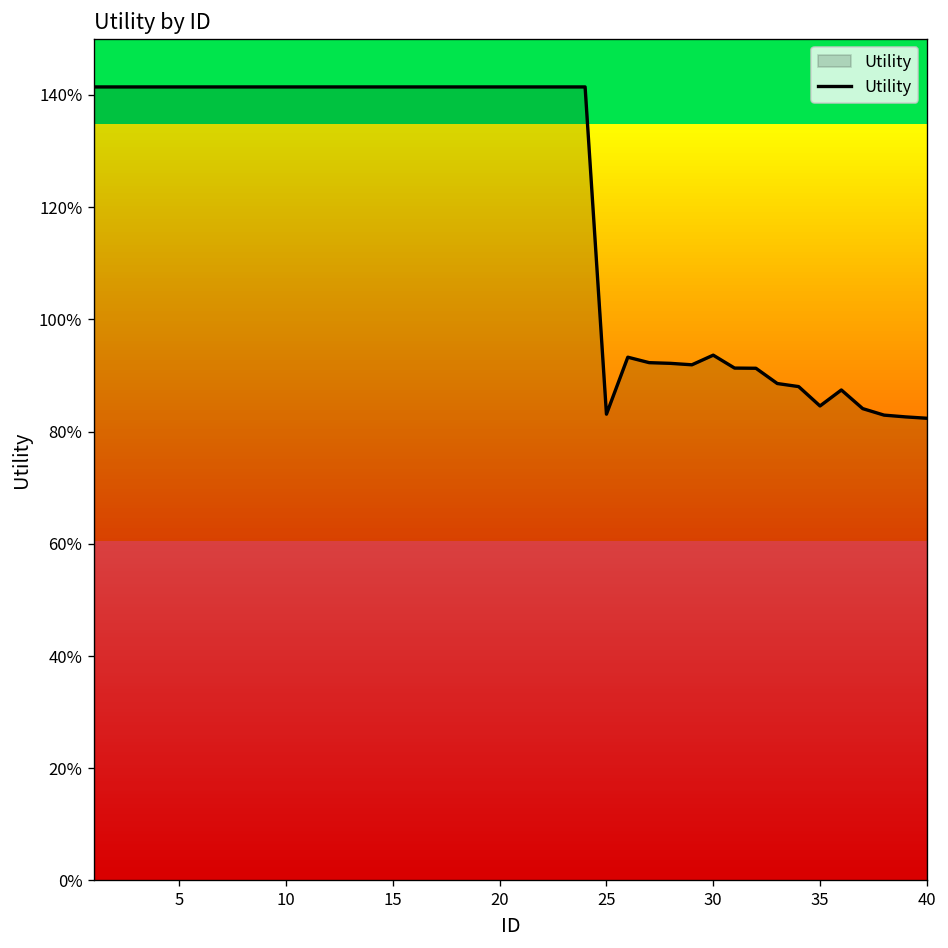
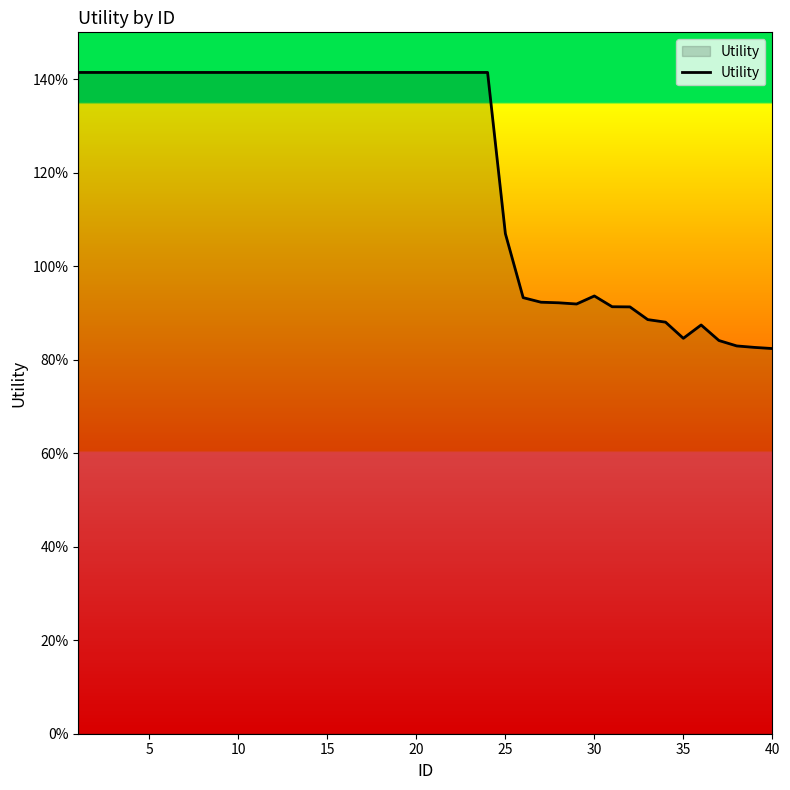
  {
    "5": "141%",
    "10": "141%",
    "15": "141%",
    "20": "141%",
-   "25": "83%",
+   "25": "107%",
    "30": "94%",
    "35": "85%",
    "40": "82%"
  }
